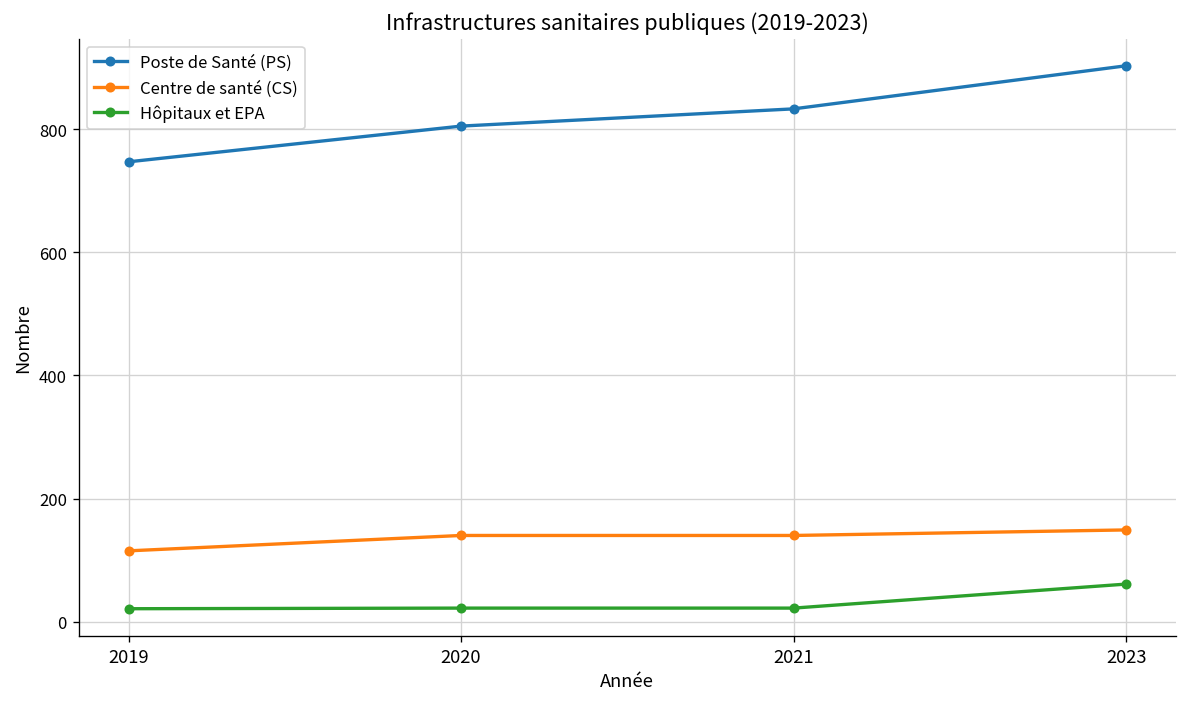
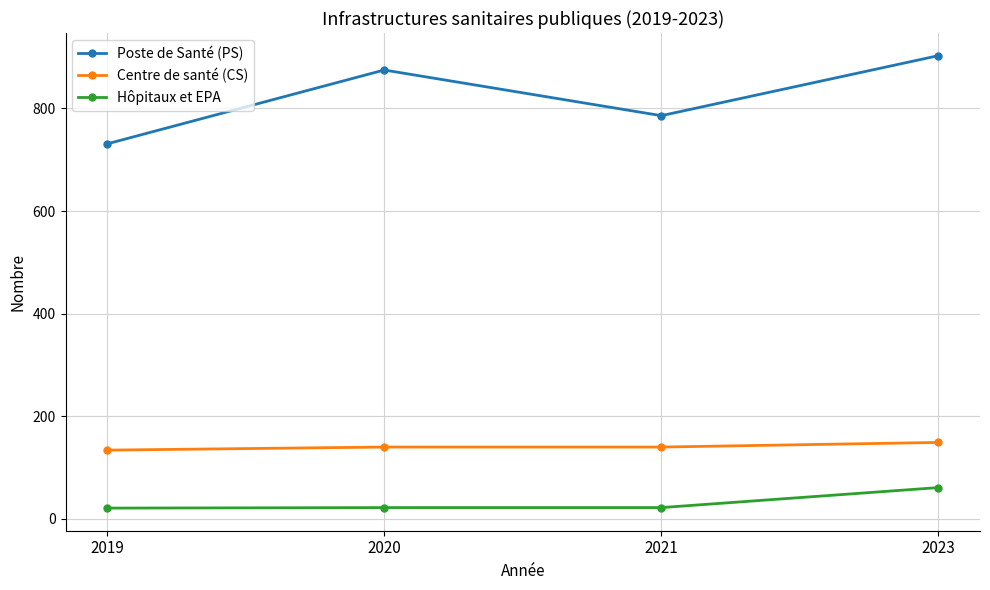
  {
    "Poste de Santé (PS)": {
-     "2019": 750,
-     "2020": 810,
-     "2021": 830,
+     "2019": 730,
+     "2020": 880,
+     "2021": 790,
      "2023": 900
    },
    "Centre de santé (CS)": {
-     "2019": 120,
+     "2019": 130,
      "2020": 140,
      "2021": 140,
      "2023": 150
    },
    "Hôpitaux et EPA": {
      "2019": 20,
      "2020": 20,
      "2021": 20,
      "2023": 60
    }
  }
